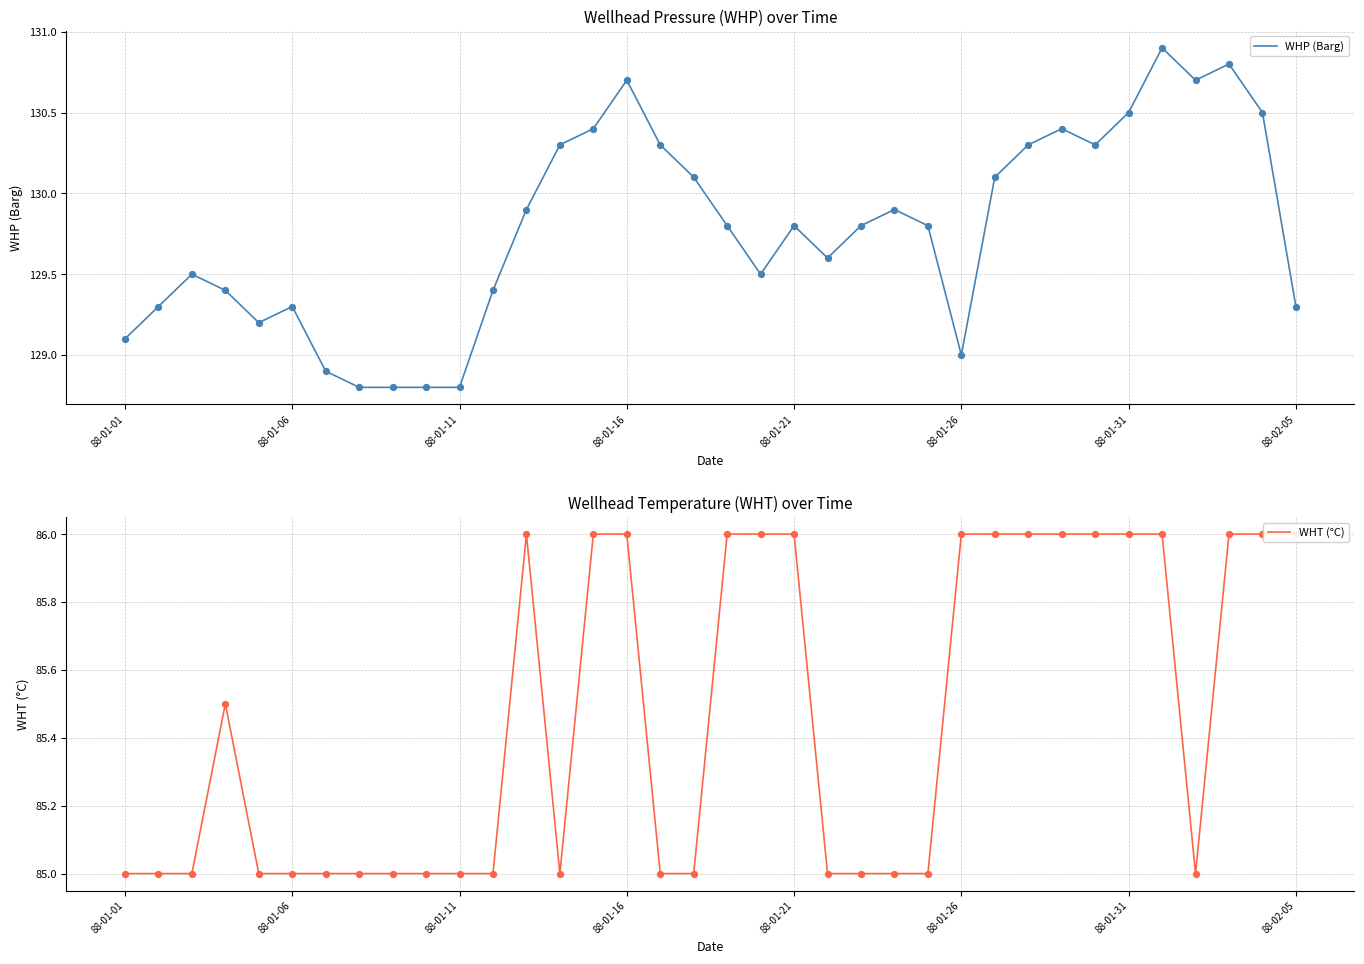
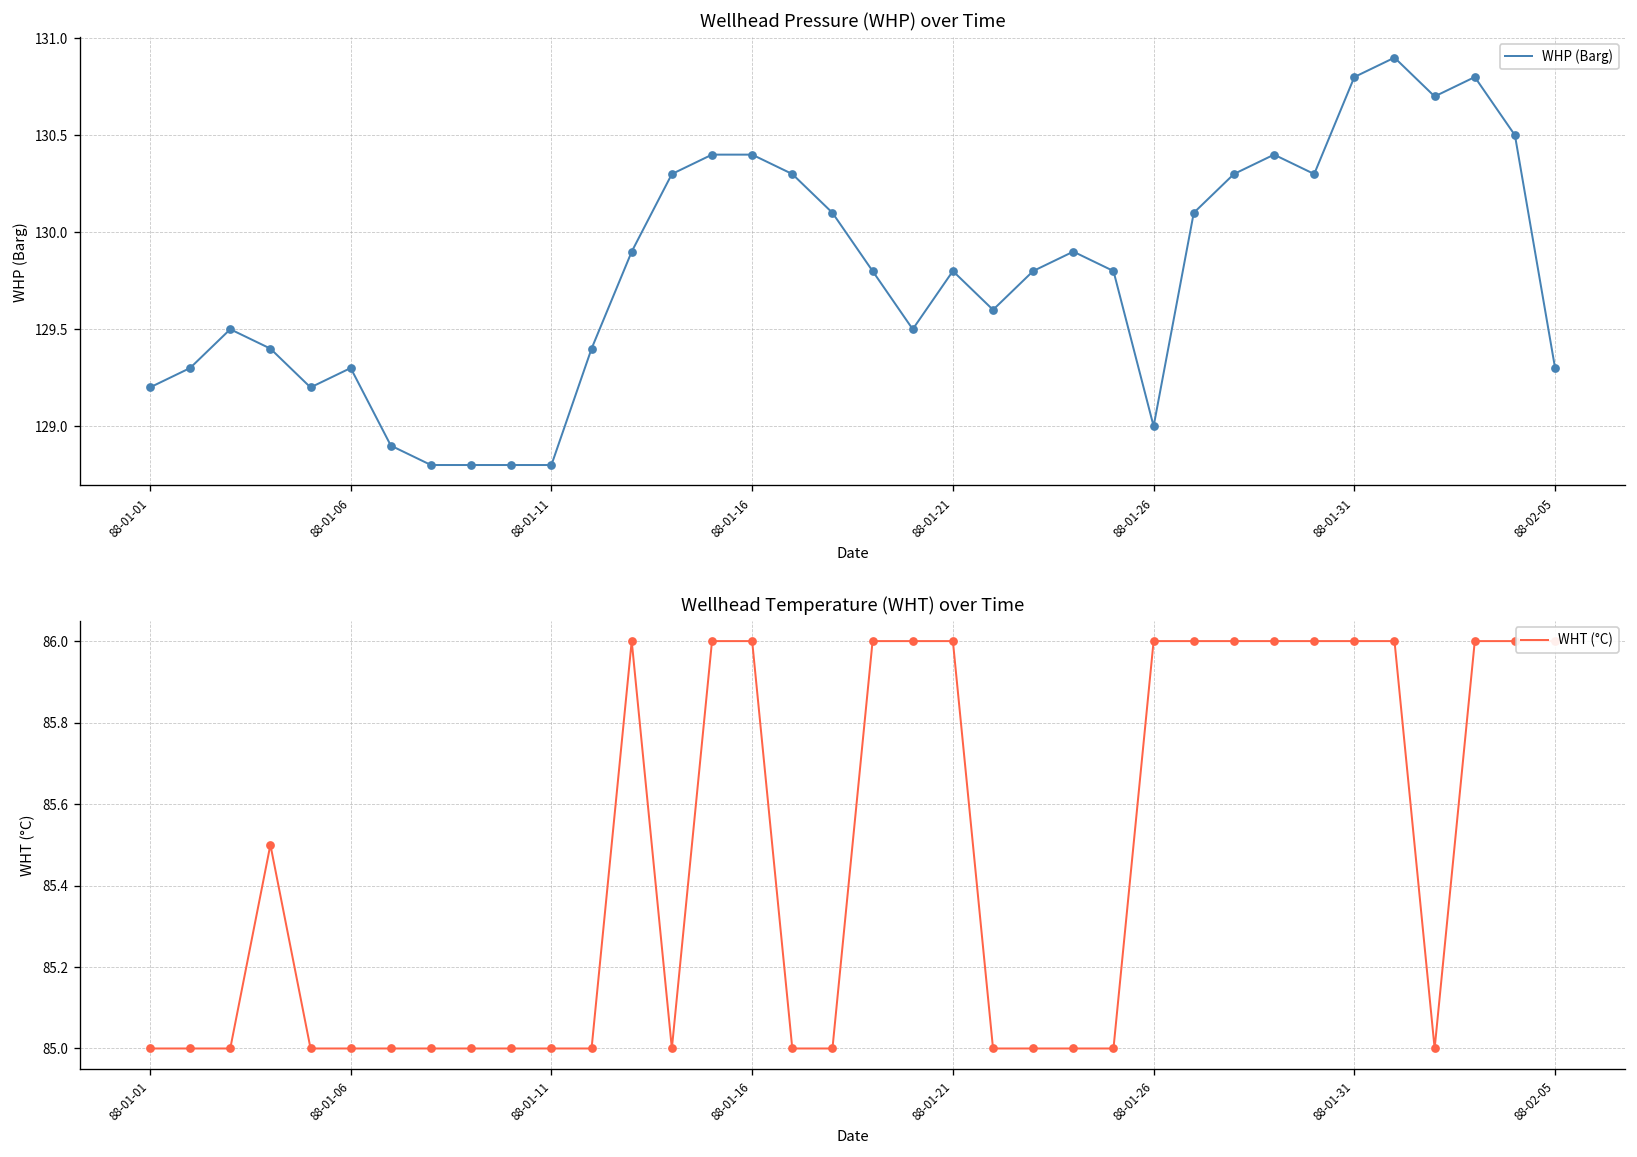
  {
    "Wellhead Pressure (WHP) over Time": {
-     "88-01-01": 129.1,
+     "88-01-01": 129.2,
      "88-01-06": 129.3,
      "88-01-11": 128.8,
-     "88-01-16": 130.7,
+     "88-01-16": 130.4,
      "88-01-21": 129.8,
      "88-01-26": 129.0,
-     "88-01-31": 130.5,
+     "88-01-31": 130.8,
      "88-02-05": 129.3
    },
    "Wellhead Temperature (WHT) over Time": {
      "88-01-01": 85.00,
      "88-01-06": 85.00,
      "88-01-11": 85.00,
      "88-01-16": 86.00,
      "88-01-21": 86.00,
      "88-01-26": 86.00,
      "88-01-31": 86.00
    }
  }
